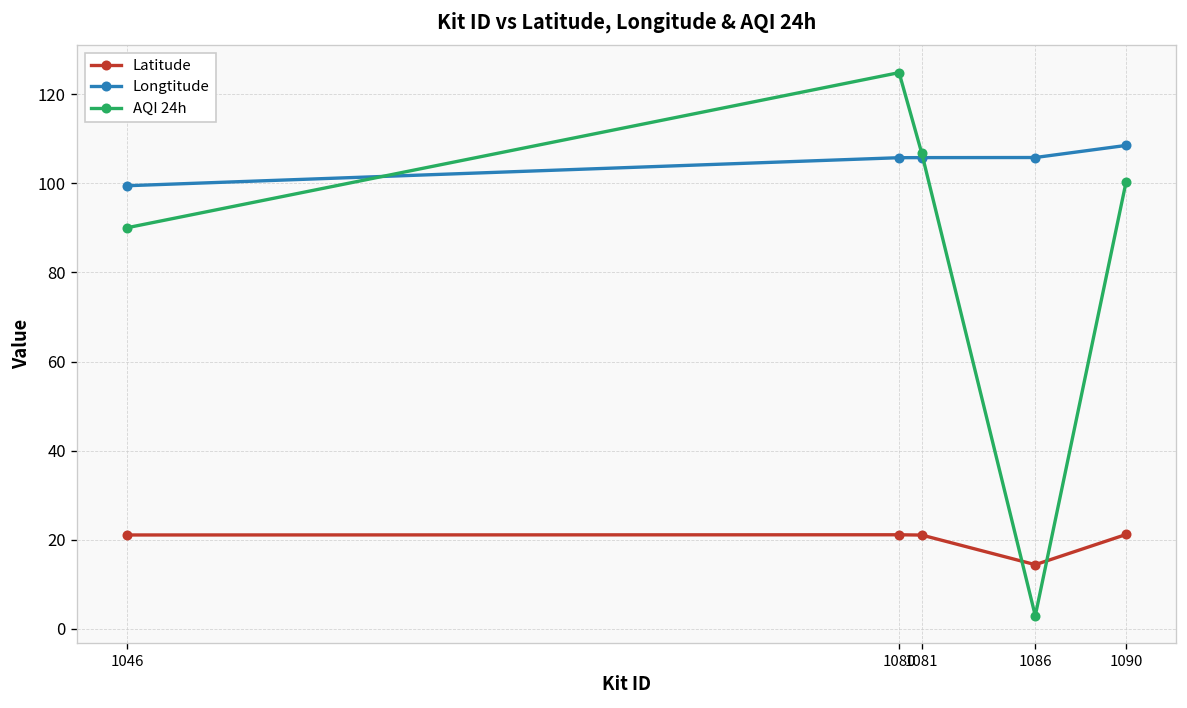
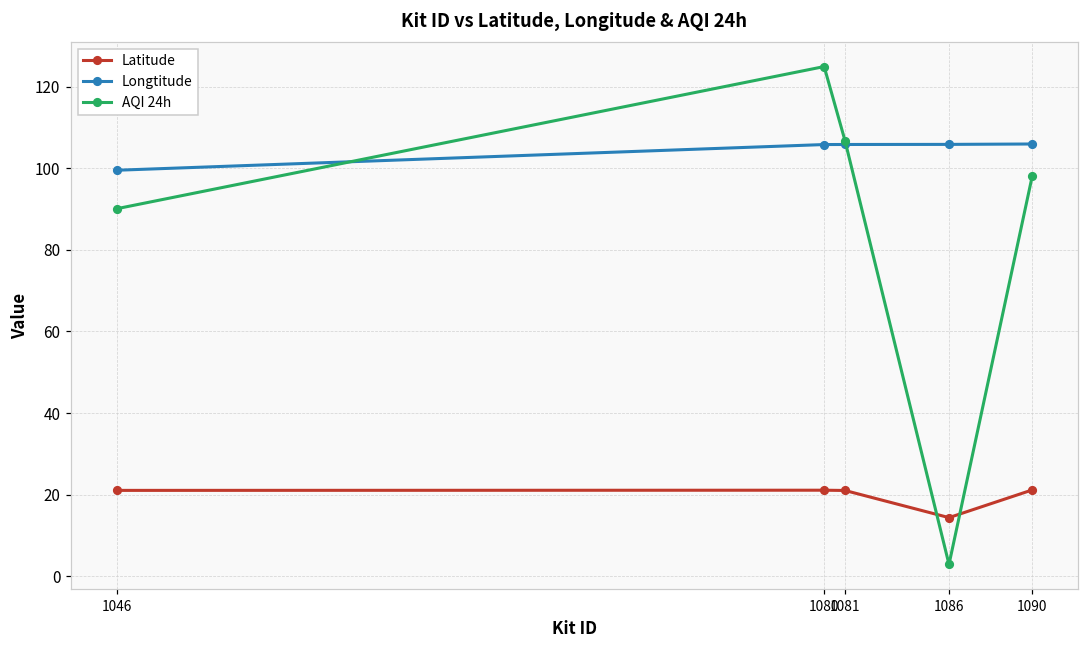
  {
    "Latitude": {
      "1046": 21,
      "1086": 14,
      "1090": 21
    },
    "Longtitude": {
      "1046": 99,
      "1086": 106,
-     "1090": 109
+     "1090": 106
    },
    "AQI 24h": {
      "1046": 90,
      "1086": 3,
-     "1090": 100
+     "1090": 98
    }
  }
